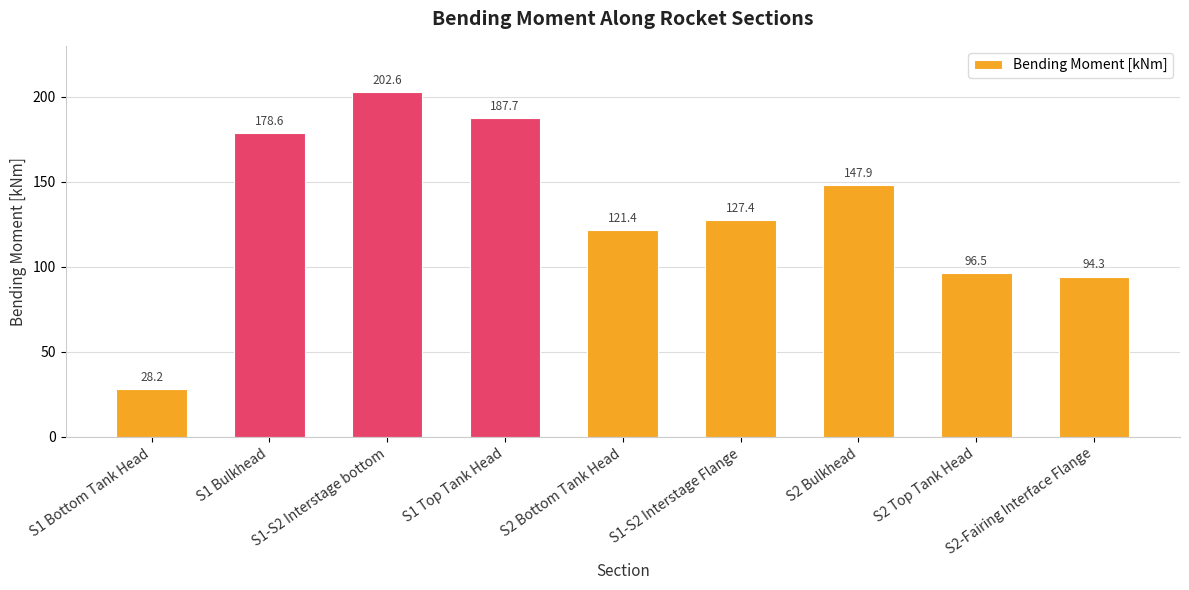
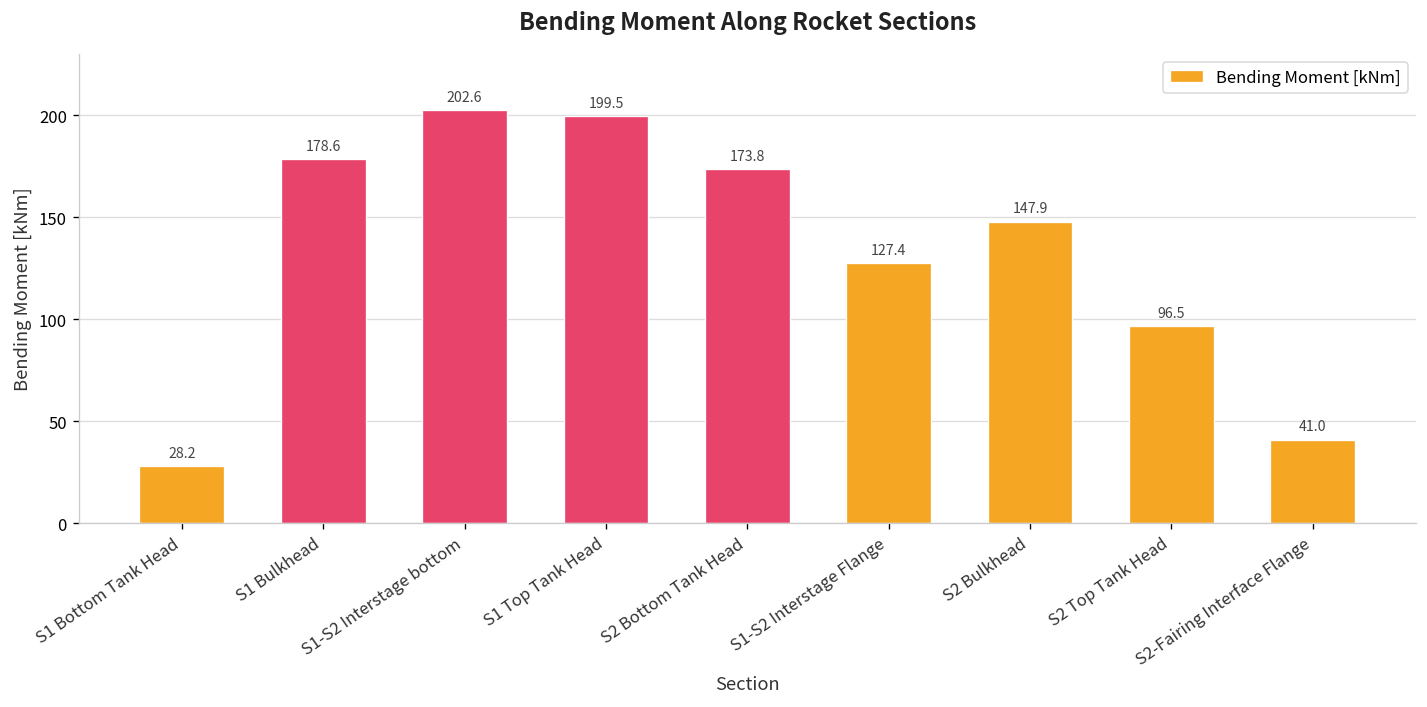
  {
    "S1 Bottom Tank Head": 28.2,
    "S1 Bulkhead": 178.6,
    "S1-S2 Interstage bottom": 202.6,
-   "S1 Top Tank Head": 187.7,
-   "S2 Bottom Tank Head": 121.4,
+   "S1 Top Tank Head": 199.5,
+   "S2 Bottom Tank Head": 173.8,
    "S1-S2 Interstage Flange": 127.4,
    "S2 Bulkhead": 147.9,
    "S2 Top Tank Head": 96.5,
-   "S2-Fairing Interface Flange": 94.3
+   "S2-Fairing Interface Flange": 41.0
  }
